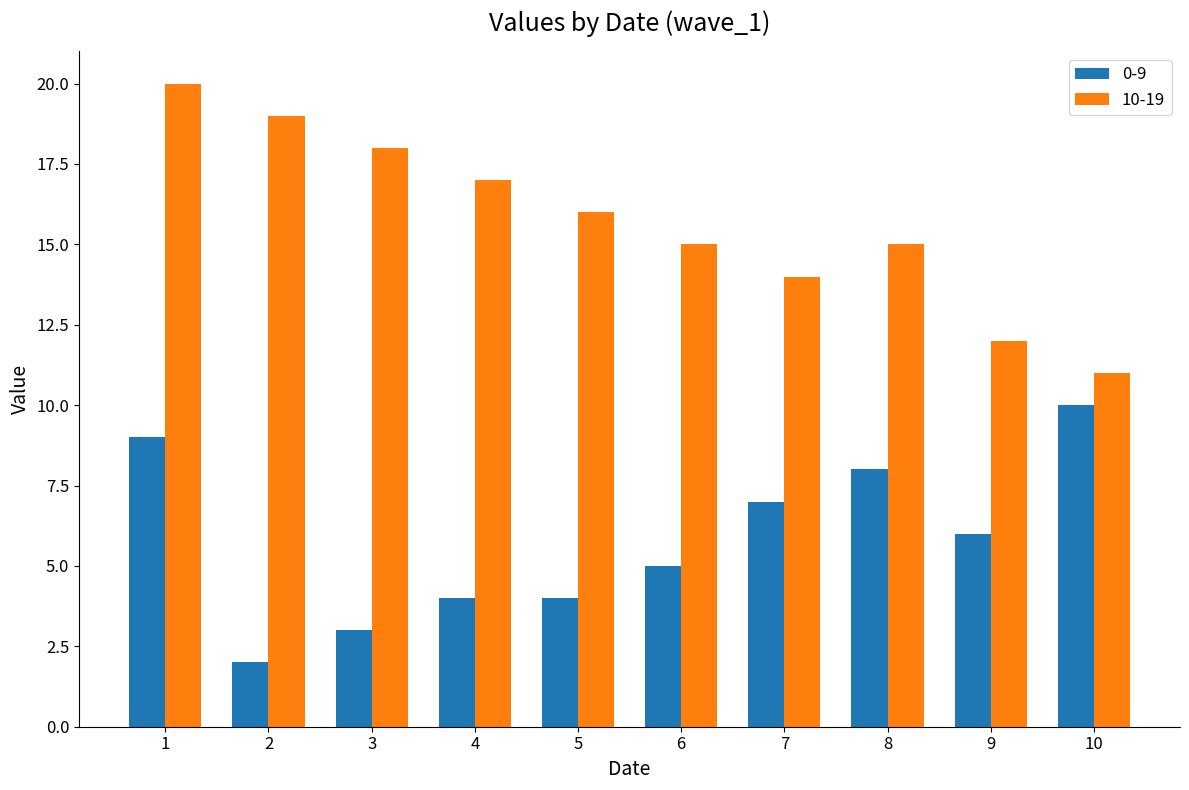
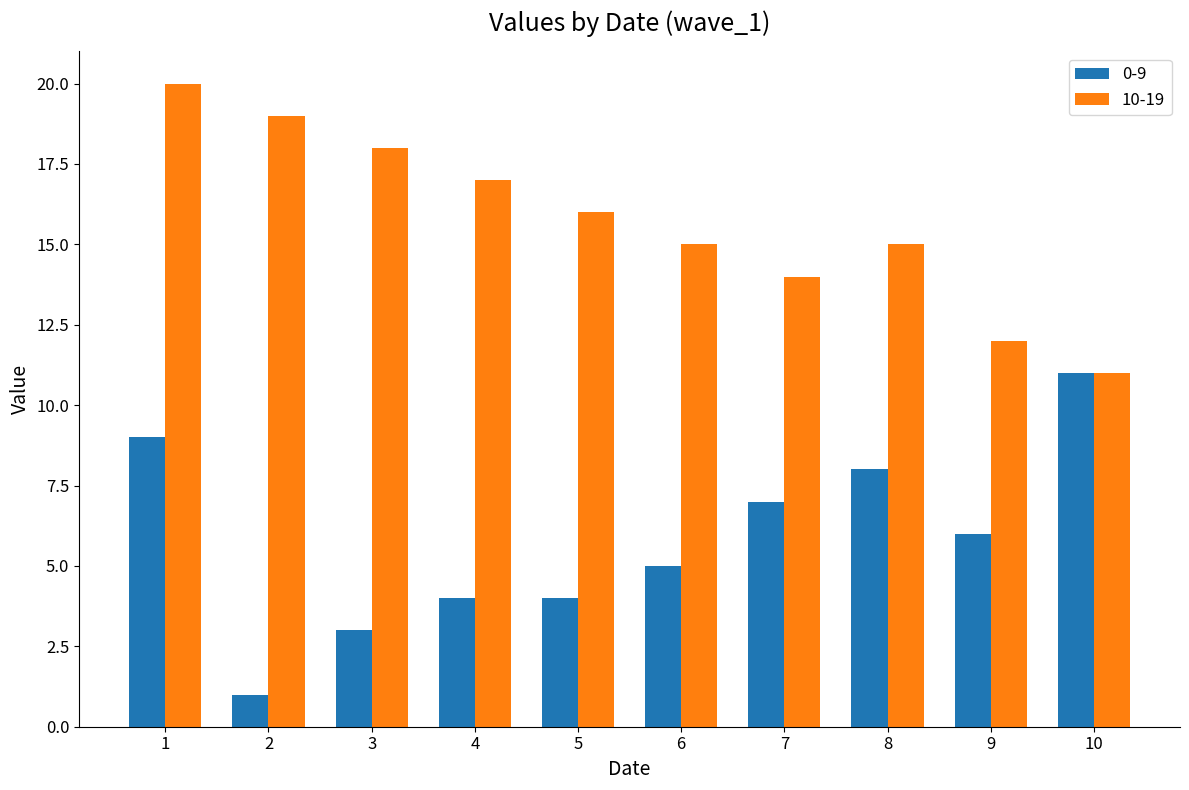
  {
    "0-9": {
      "1": 9,
-     "2": 2,
+     "2": 1,
      "3": 3,
      "4": 4,
      "5": 4,
      "6": 5,
      "7": 7,
      "8": 8,
      "9": 6,
-     "10": 10
+     "10": 11
    },
    "10-19": {
      "1": 20,
      "2": 19,
      "3": 18,
      "4": 17,
      "5": 16,
      "6": 15,
      "7": 14,
      "8": 15,
      "9": 12,
      "10": 11
    }
  }
